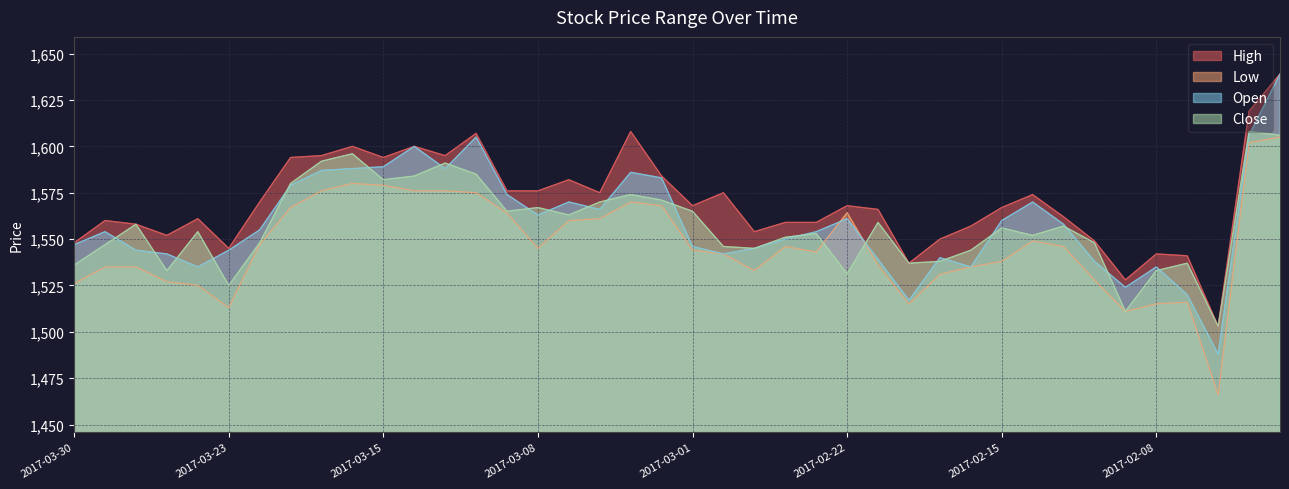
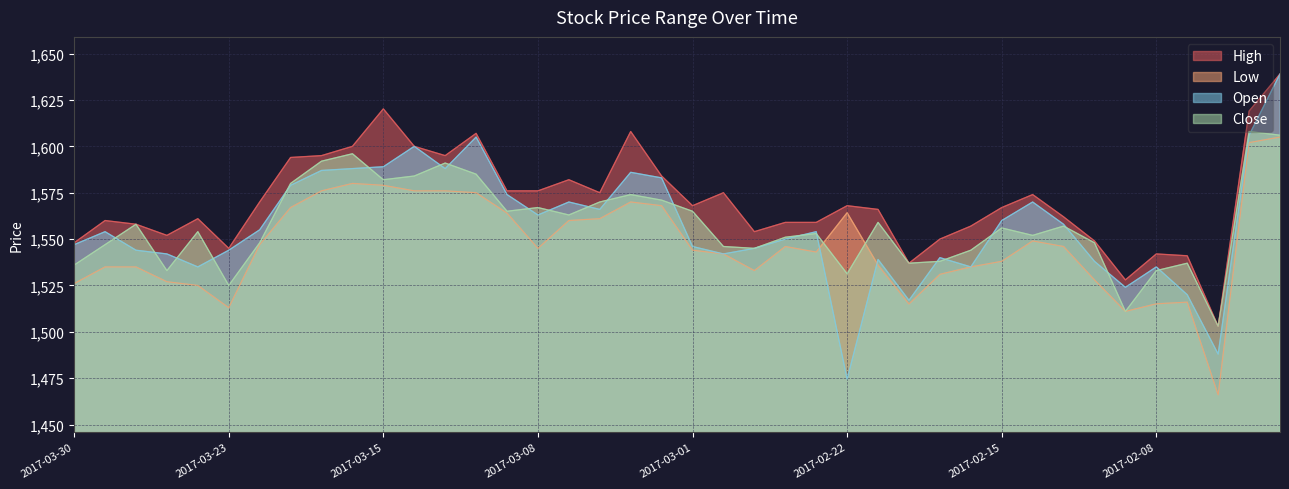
  {
    "High": {
-     "2017-03-15": "1,594",
+     "2017-03-15": "1,620",
      "2017-03-08": "1,576",
      "2017-03-01": "1,568",
      "2017-02-22": "1,568",
      "2017-02-15": "1,567",
      "2017-02-08": "1,542"
    },
    "Low": {
      "2017-03-30": "1,526",
      "2017-03-23": "1,513",
      "2017-03-15": "1,579",
      "2017-03-08": "1,545",
      "2017-03-01": "1,544",
      "2017-02-22": "1,564",
      "2017-02-15": "1,538",
      "2017-02-08": "1,515"
    },
    "Open": {
      "2017-03-15": "1,589",
      "2017-03-08": "1,563",
      "2017-03-01": "1,546",
-     "2017-02-22": "1,561",
+     "2017-02-22": "1,475",
      "2017-02-15": "1,560",
      "2017-02-08": "1,535"
    },
    "Close": {
      "2017-03-30": "1,536",
      "2017-03-23": "1,525",
      "2017-03-15": "1,582",
      "2017-03-08": "1,567",
      "2017-03-01": "1,565",
      "2017-02-22": "1,531",
      "2017-02-15": "1,556",
      "2017-02-08": "1,533"
    }
  }
